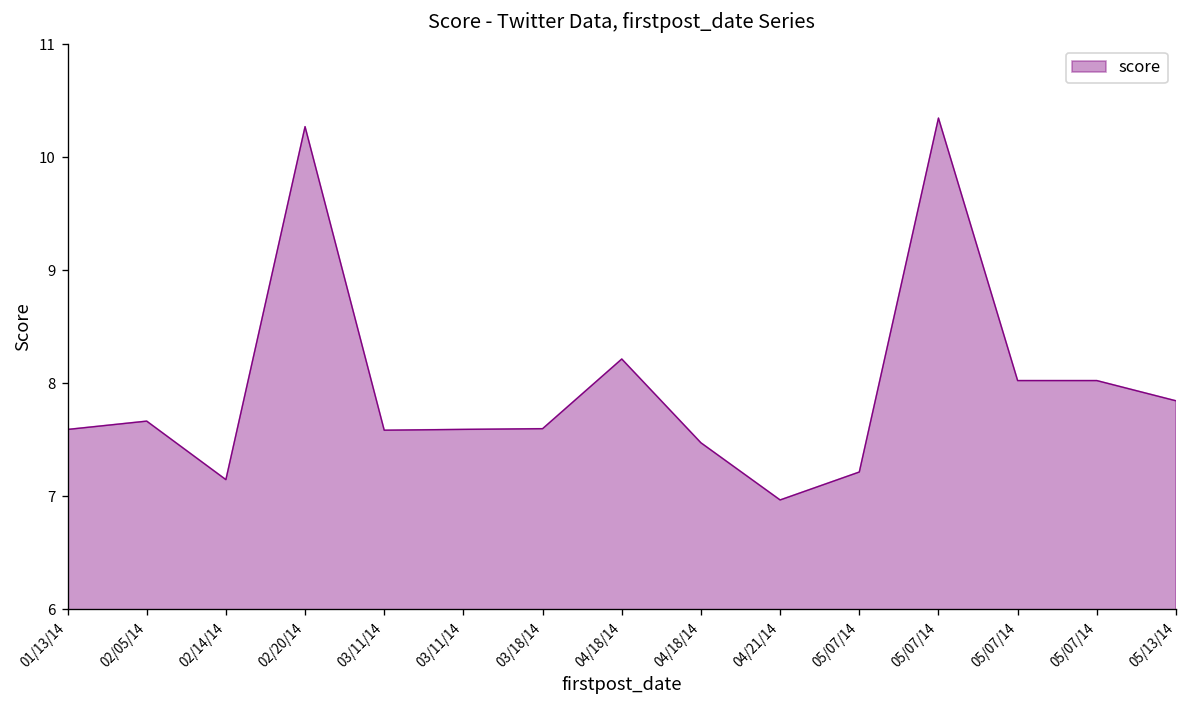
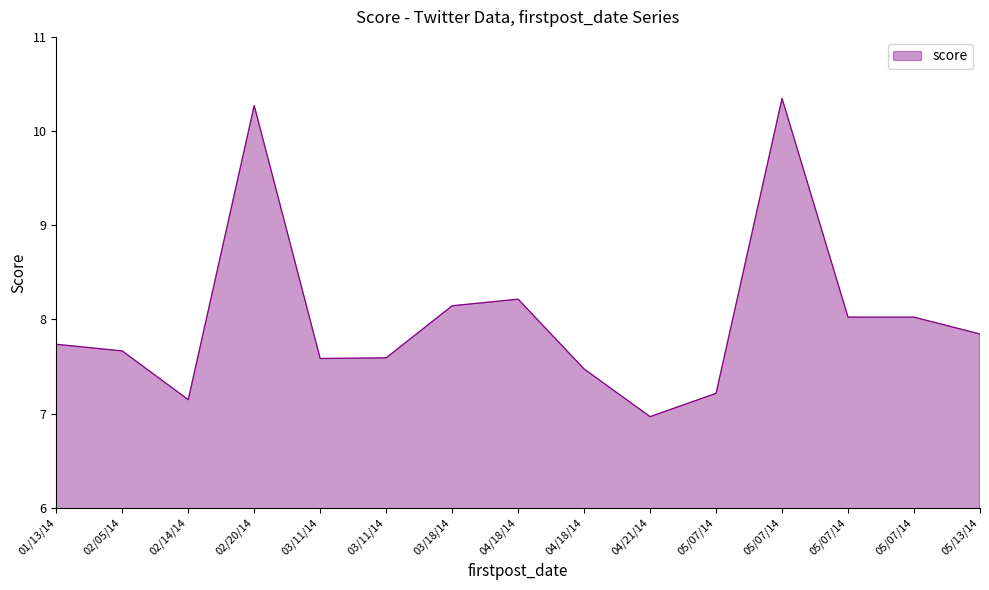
  {
-   "01/13/14": 7.6,
+   "01/13/14": 7.7,
    "02/05/14": 7.7,
    "02/14/14": 7.1,
    "02/20/14": 10.3,
-   "03/18/14": 7.6,
+   "03/18/14": 8.1,
    "04/21/14": 7.0,
    "05/13/14": 7.8
  }
